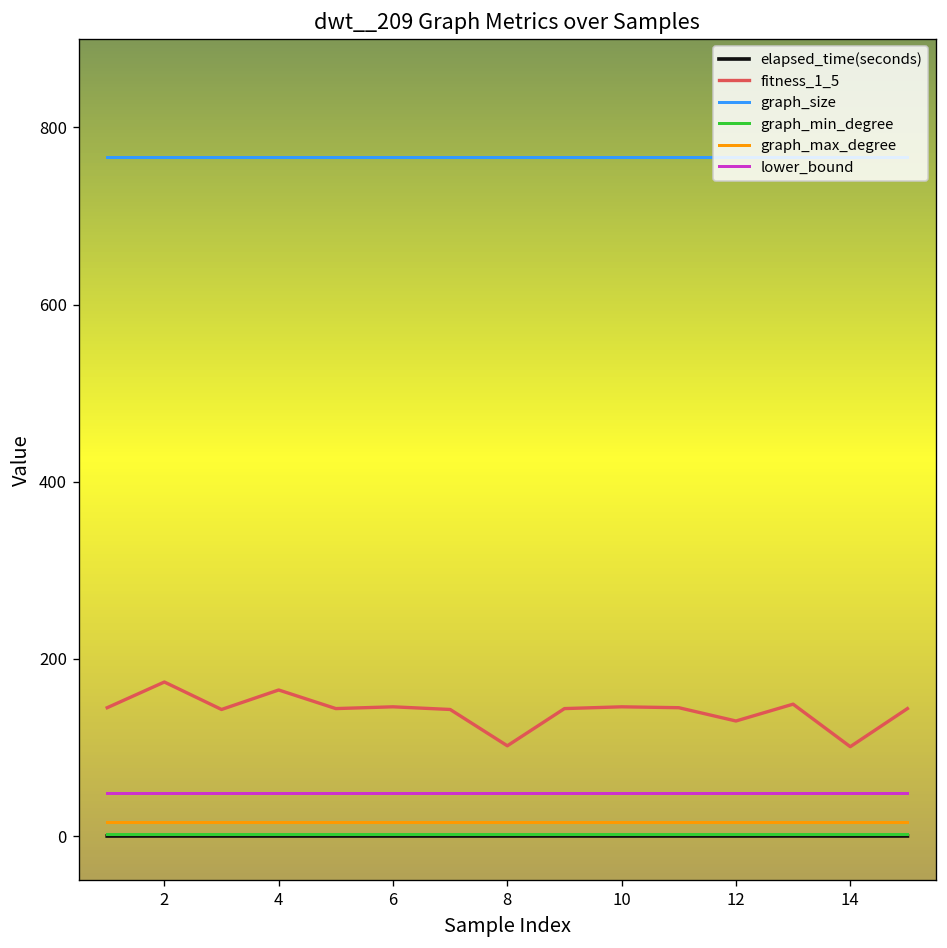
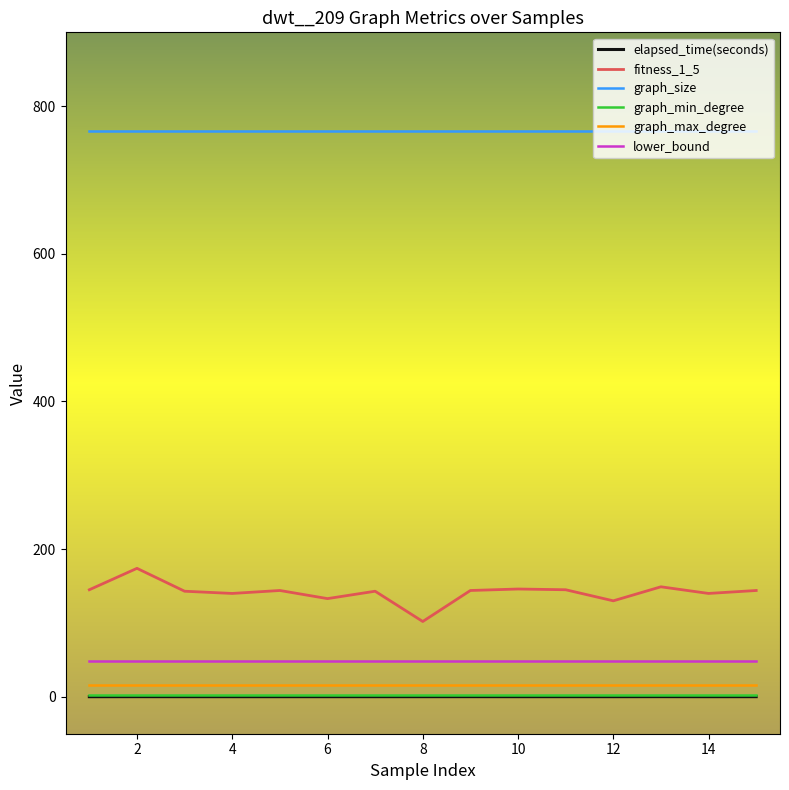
  {
    "fitness_1_5": {
      "2": 170,
-     "4": 170,
-     "6": 150,
+     "4": 140,
+     "6": 130,
      "8": 100,
      "10": 150,
      "12": 130,
-     "14": 100
+     "14": 140
    },
    "graph_size": {
      "2": 770,
      "4": 770,
      "6": 770,
      "8": 770,
      "10": 770
    },
    "graph_max_degree": {
      "2": 20,
      "4": 20,
      "6": 20,
      "8": 20,
      "10": 20,
      "12": 20,
      "14": 20
    },
    "lower_bound": {
      "2": 50,
      "4": 50,
      "6": 50,
      "8": 50,
      "10": 50,
      "12": 50,
      "14": 50
    }
  }
